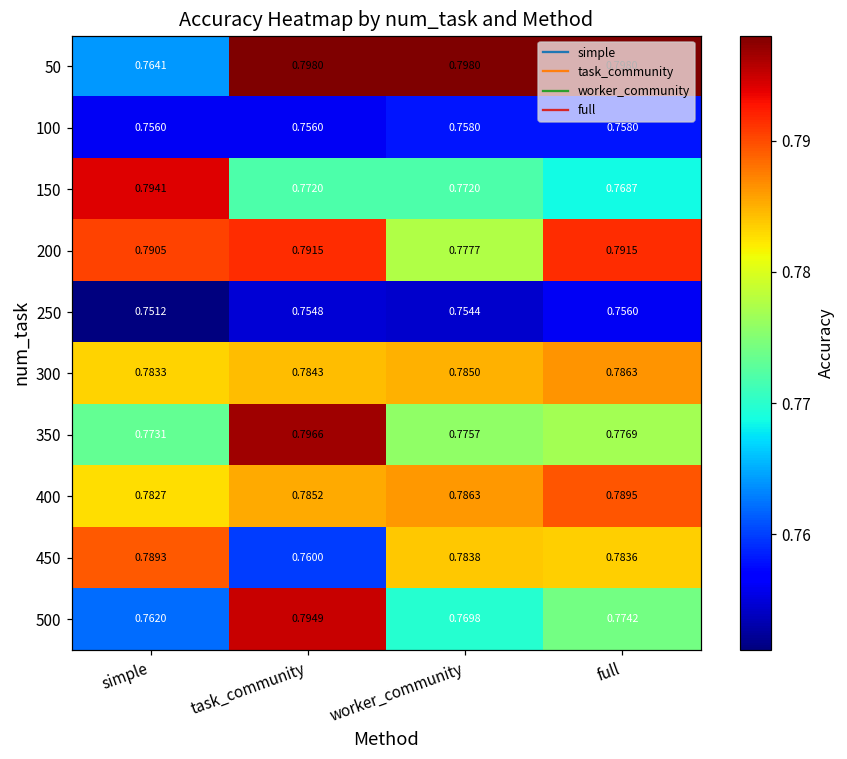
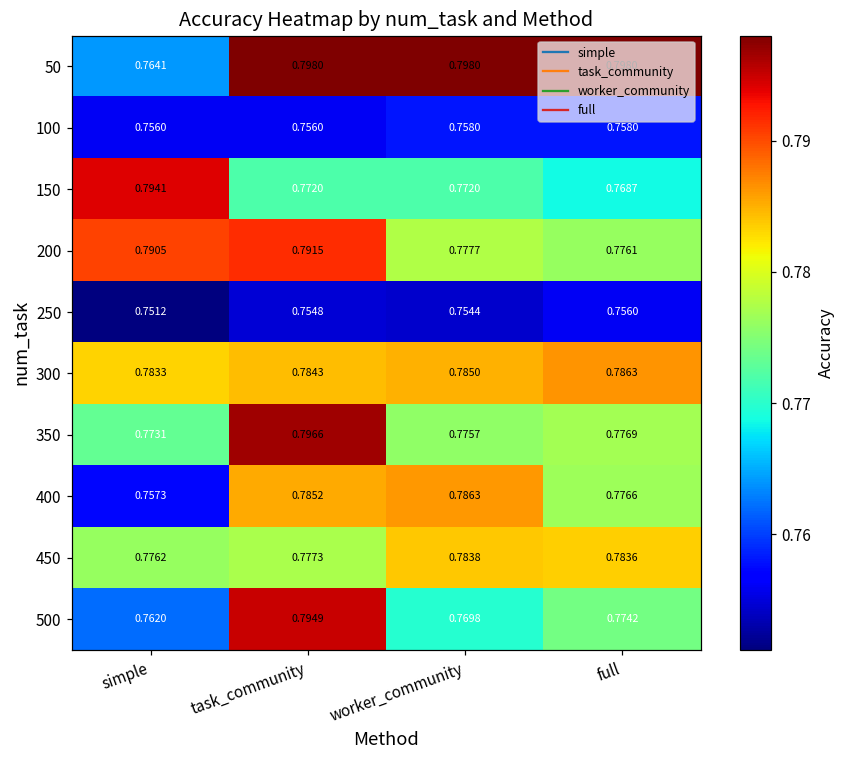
  {
    "50": {
      "simple": 0.7641,
      "task_community": 0.7980,
      "worker_community": 0.7980
    },
    "100": {
      "simple": 0.7560,
      "task_community": 0.7560,
      "worker_community": 0.7580,
      "full": 0.7580
    },
    "150": {
      "simple": 0.7941,
      "task_community": 0.7720,
      "worker_community": 0.7720,
      "full": 0.7687
    },
    "200": {
      "simple": 0.7905,
      "task_community": 0.7915,
      "worker_community": 0.7777,
-     "full": 0.7915
+     "full": 0.7761
    },
    "250": {
      "simple": 0.7512,
      "task_community": 0.7548,
      "worker_community": 0.7544,
      "full": 0.7560
    },
    "300": {
      "simple": 0.7833,
      "task_community": 0.7843,
      "worker_community": 0.7850,
      "full": 0.7863
    },
    "350": {
      "simple": 0.7731,
      "task_community": 0.7966,
      "worker_community": 0.7757,
      "full": 0.7769
    },
    "400": {
-     "simple": 0.7827,
+     "simple": 0.7573,
      "task_community": 0.7852,
      "worker_community": 0.7863,
-     "full": 0.7895
+     "full": 0.7766
    },
    "450": {
-     "simple": 0.7893,
-     "task_community": 0.7600,
+     "simple": 0.7762,
+     "task_community": 0.7773,
      "worker_community": 0.7838,
      "full": 0.7836
    },
    "500": {
      "simple": 0.7620,
      "task_community": 0.7949,
      "worker_community": 0.7698,
      "full": 0.7742
    }
  }
